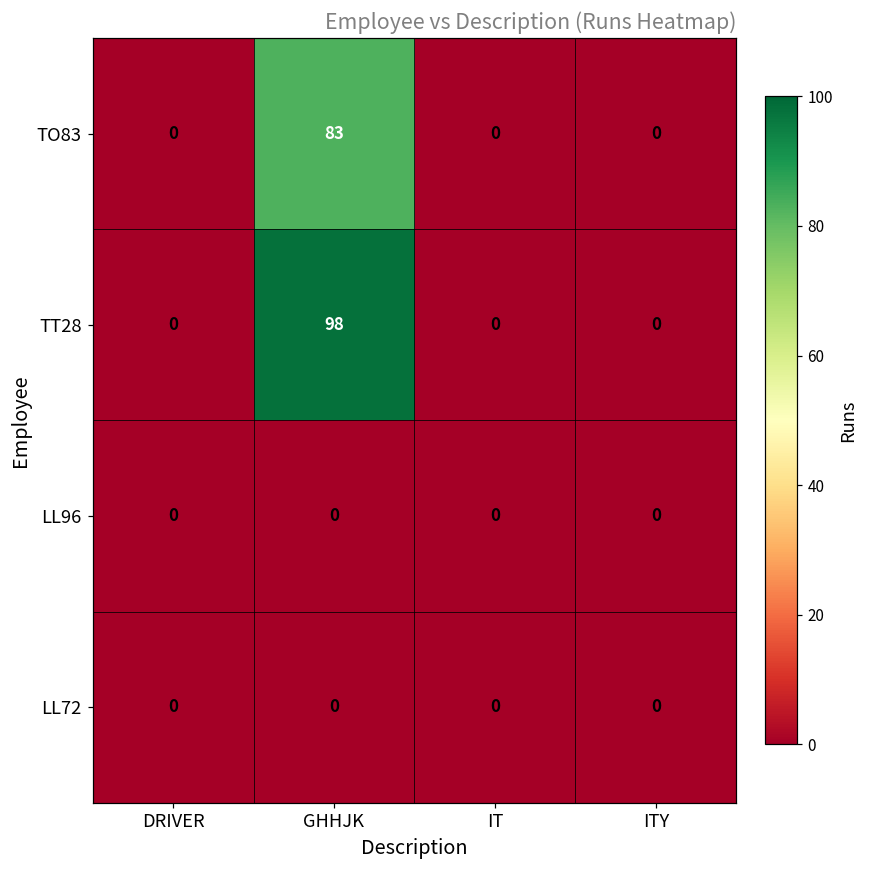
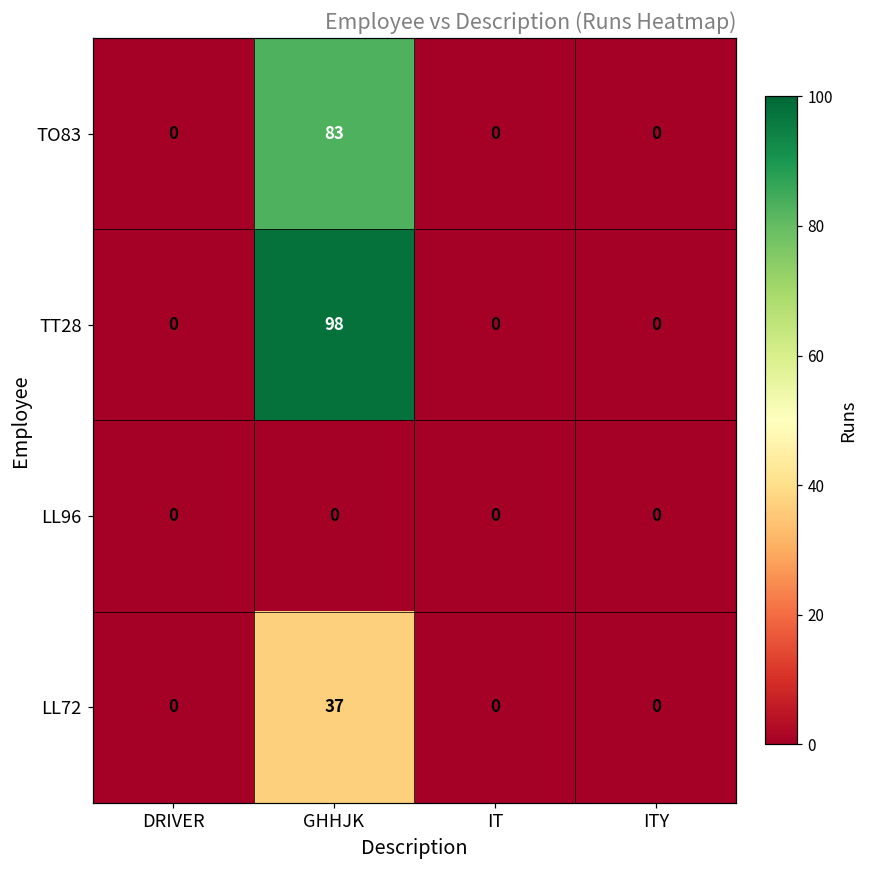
  {
    "TO83": {
      "DRIVER": 0,
      "GHHJK": 83,
      "IT": 0,
      "ITY": 0
    },
    "TT28": {
      "DRIVER": 0,
      "GHHJK": 98,
      "IT": 0,
      "ITY": 0
    },
    "LL96": {
      "DRIVER": 0,
      "GHHJK": 0,
      "IT": 0,
      "ITY": 0
    },
    "LL72": {
      "DRIVER": 0,
-     "GHHJK": 0,
+     "GHHJK": 37,
      "IT": 0,
      "ITY": 0
    }
  }
